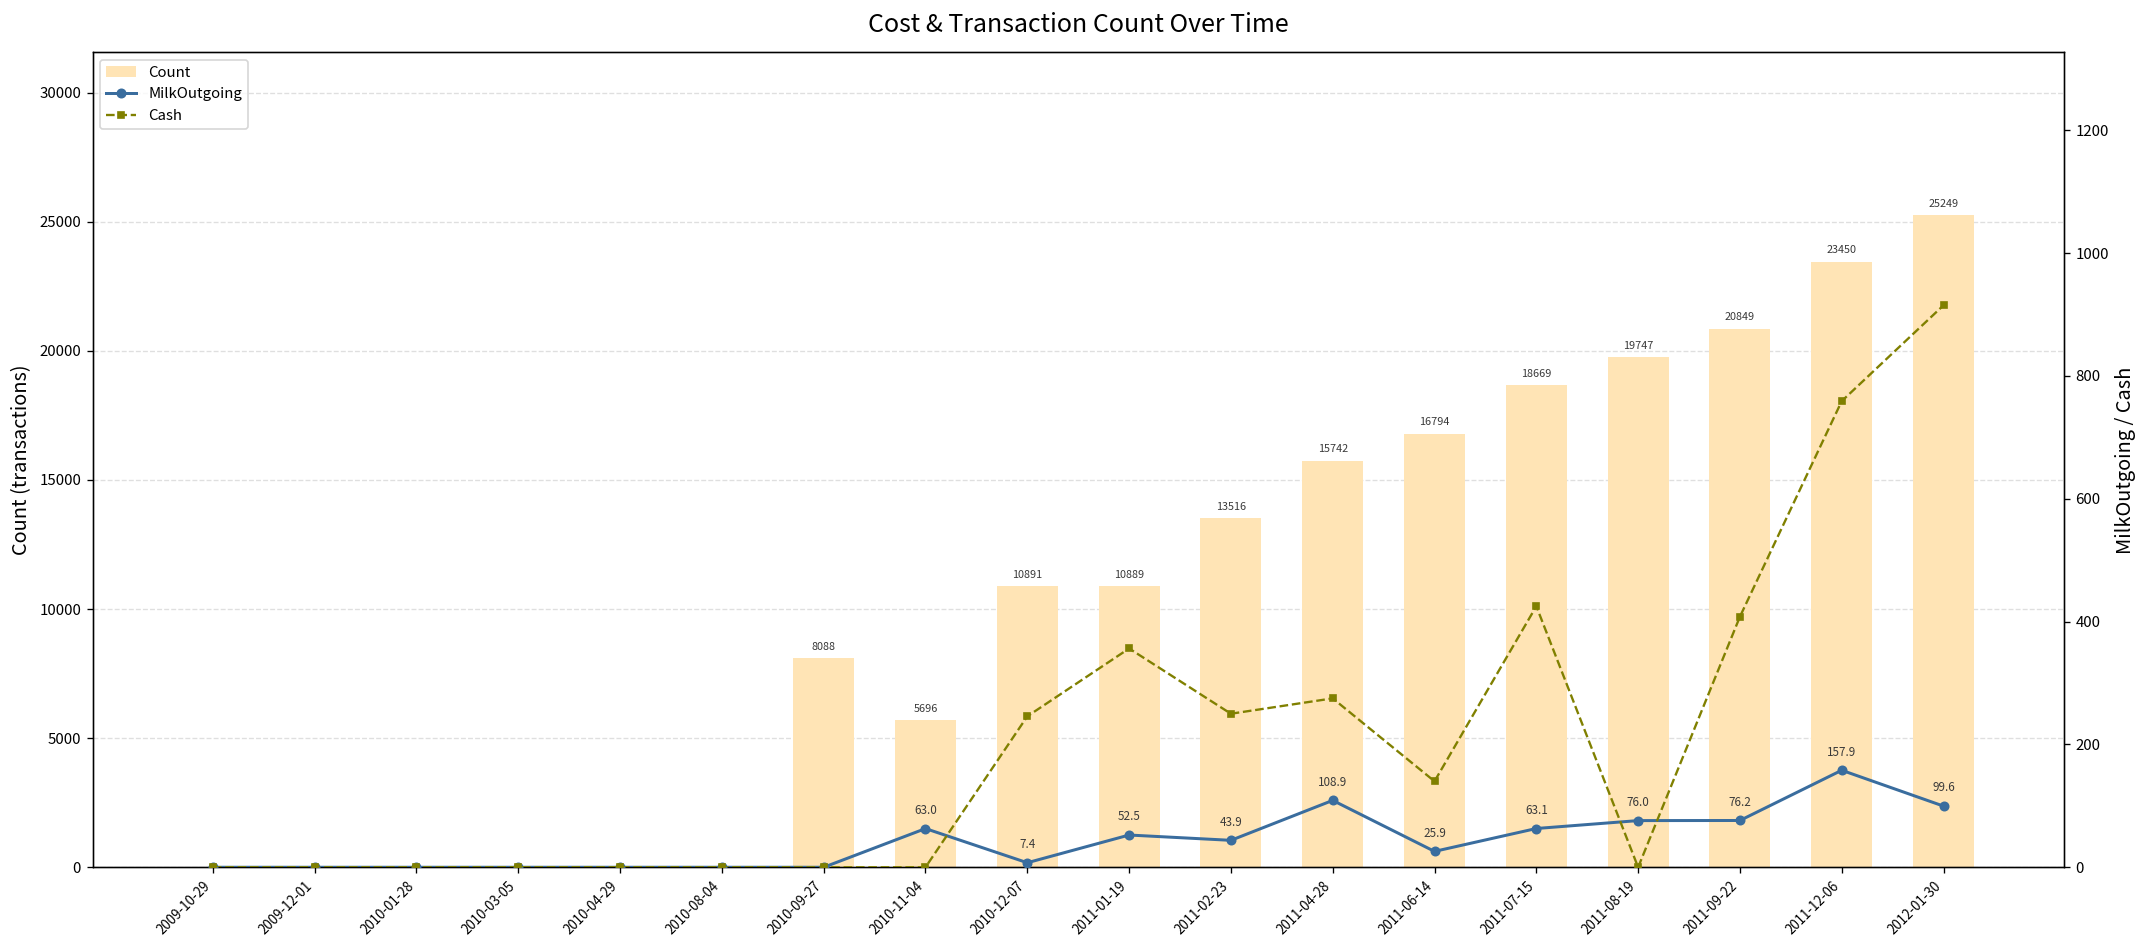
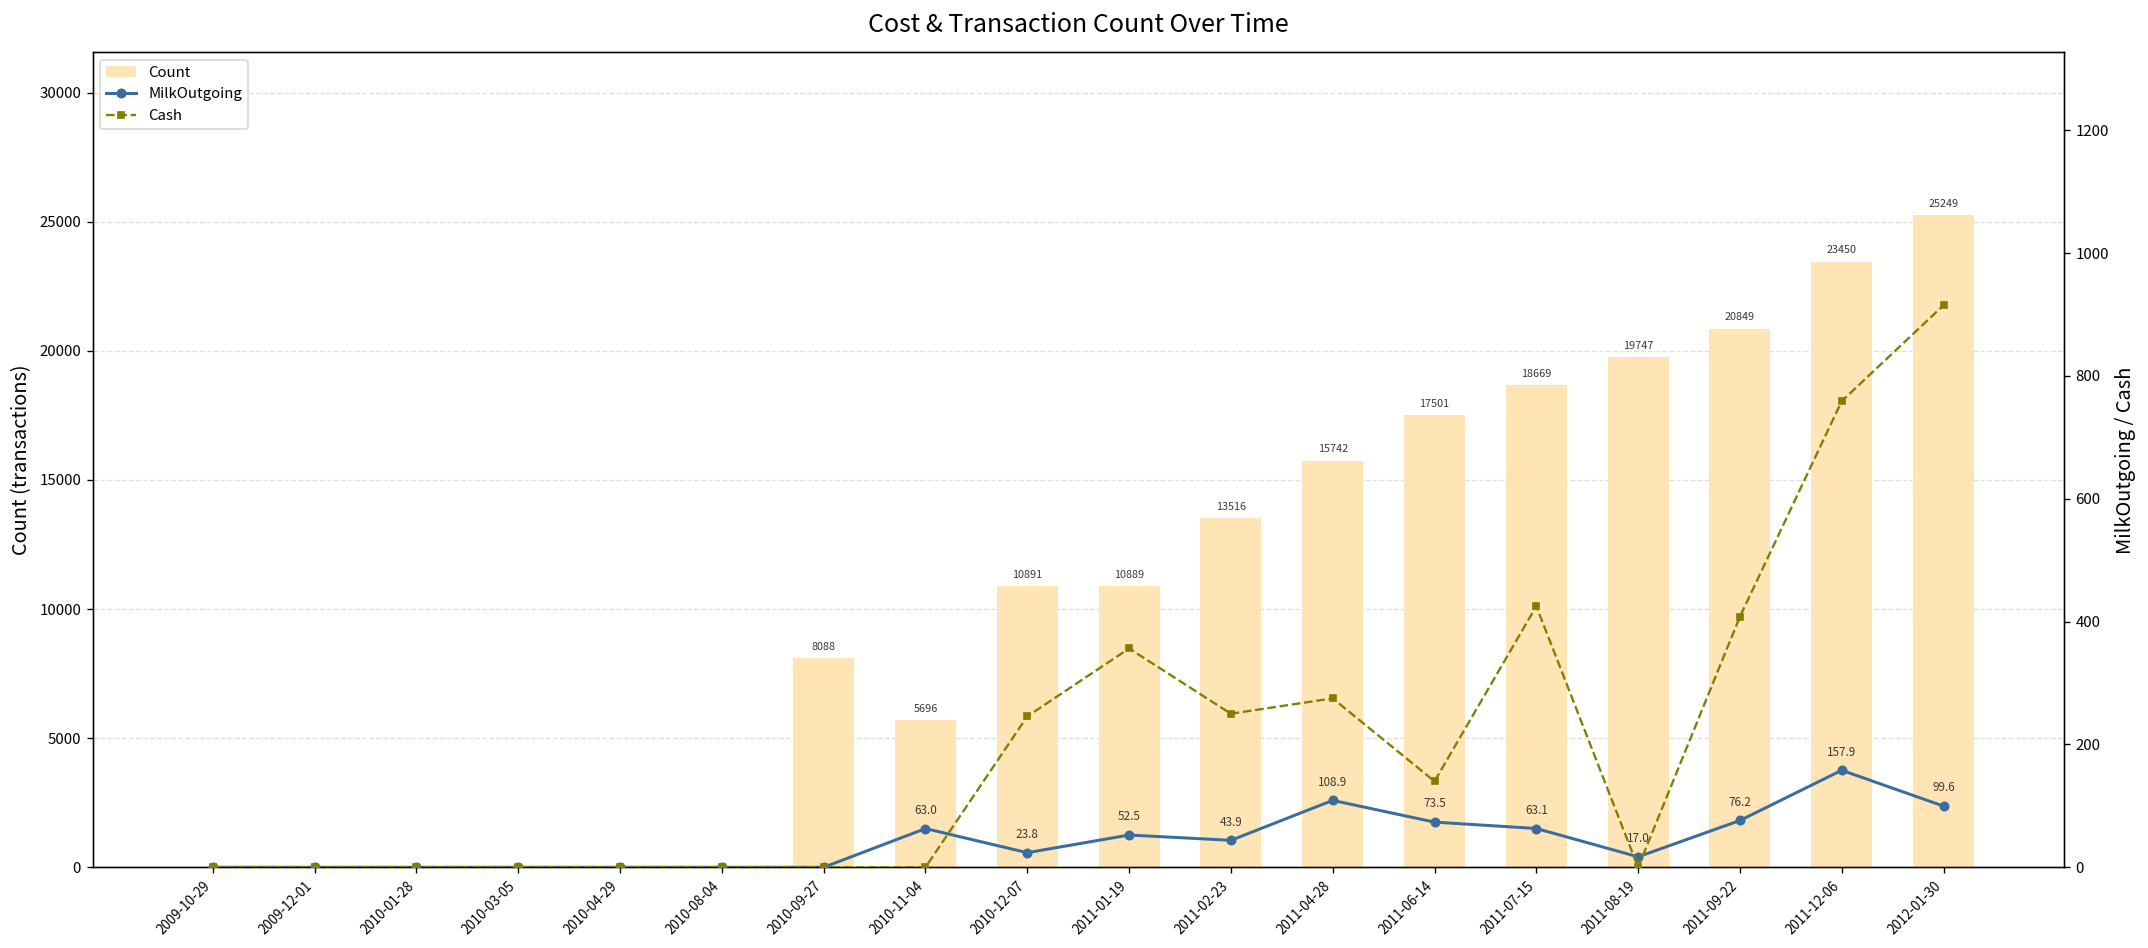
  {
    "Count": {
      "2010-09-27": 8088,
      "2010-11-04": 5696,
      "2010-12-07": 10891,
      "2011-01-19": 10889,
      "2011-02-23": 13516,
      "2011-04-28": 15742,
-     "2011-06-14": 16794,
+     "2011-06-14": 17501,
      "2011-07-15": 18669,
      "2011-08-19": 19747,
      "2011-09-22": 20849,
      "2011-12-06": 23450,
      "2012-01-30": 25249
    },
    "MilkOutgoing": {
      "2010-11-04": 63.0,
-     "2010-12-07": 7.4,
+     "2010-12-07": 23.8,
      "2011-01-19": 52.5,
      "2011-02-23": 43.9,
      "2011-04-28": 108.9,
-     "2011-06-14": 25.9,
+     "2011-06-14": 73.5,
      "2011-07-15": 63.1,
-     "2011-08-19": 76.0,
+     "2011-08-19": 17.0,
      "2011-09-22": 76.2,
      "2011-12-06": 157.9,
      "2012-01-30": 99.6
    }
  }
